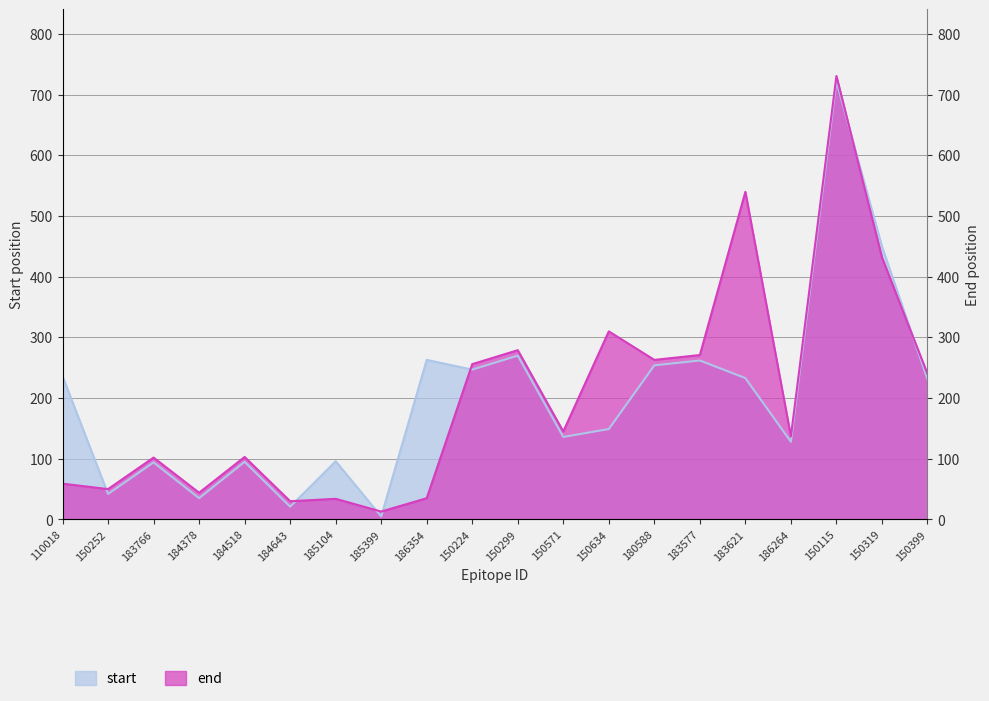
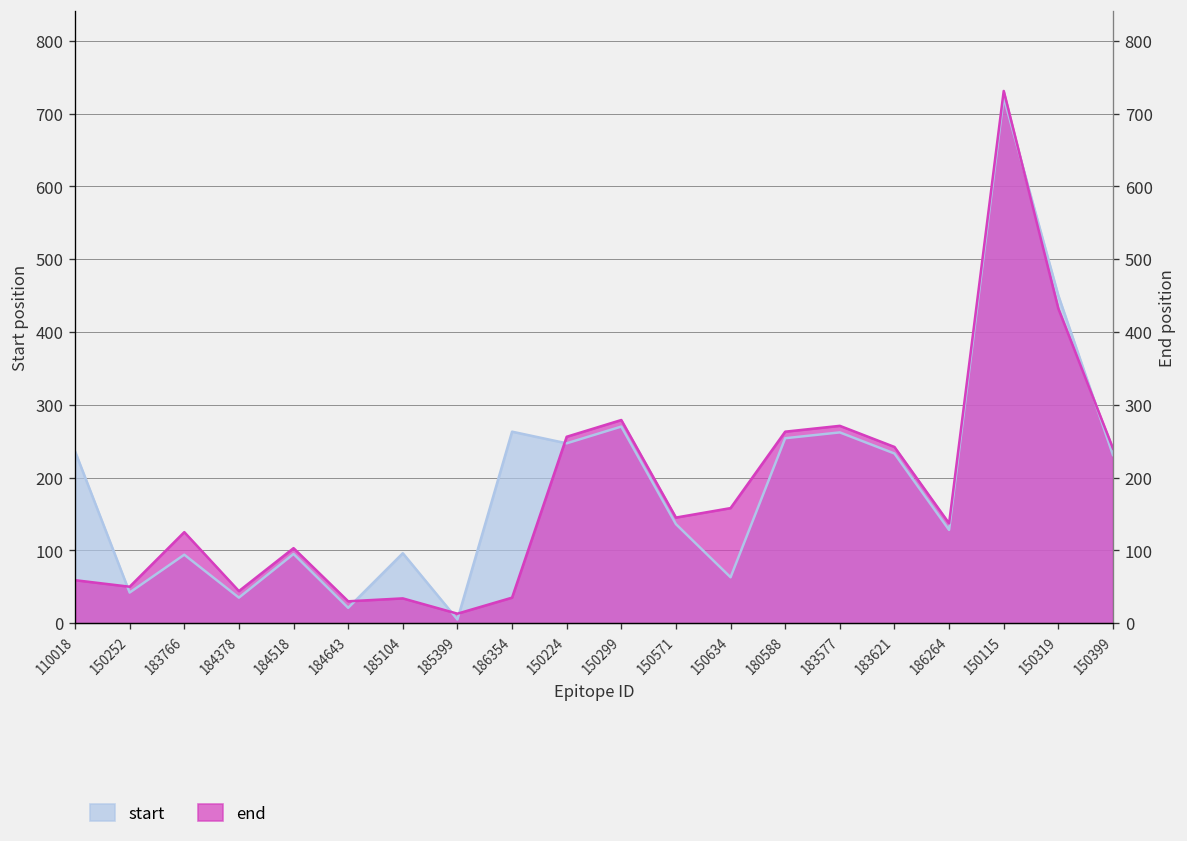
  {
    "start": {
      "110018": 240,
      "150252": 40,
      "183766": 90,
      "184378": 40,
      "184518": 100,
      "184643": 20,
      "185104": 100,
      "185399": 10,
      "186354": 260,
      "150224": 250,
      "150299": 270,
      "150571": 140,
-     "150634": 150,
+     "150634": 60,
      "180588": 250,
      "183577": 260,
      "183621": 230,
      "186264": 130,
      "150115": 720,
      "150319": 450,
      "150399": 230
    },
    "end": {
      "110018": 60,
      "150252": 50,
-     "183766": 100,
+     "183766": 130,
      "184378": 40,
      "184518": 100,
      "184643": 30,
      "185104": 30,
      "185399": 10,
      "186354": 40,
      "150224": 260,
      "150299": 280,
      "150571": 150,
-     "150634": 310,
+     "150634": 160,
      "180588": 260,
      "183577": 270,
-     "183621": 540,
+     "183621": 240,
      "186264": 140,
      "150115": 730,
      "150319": 430,
      "150399": 240
    }
  }
